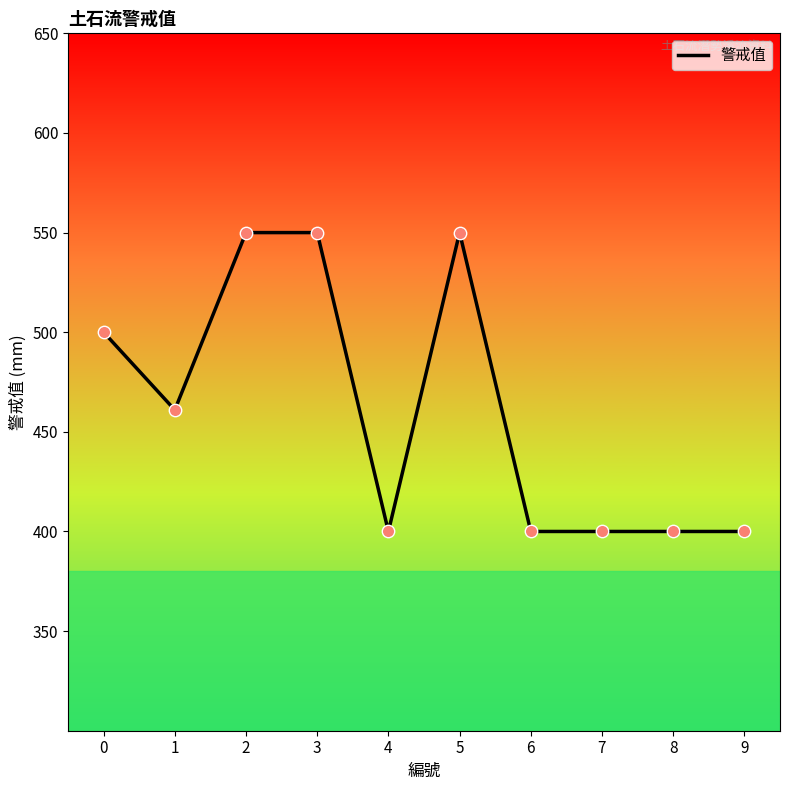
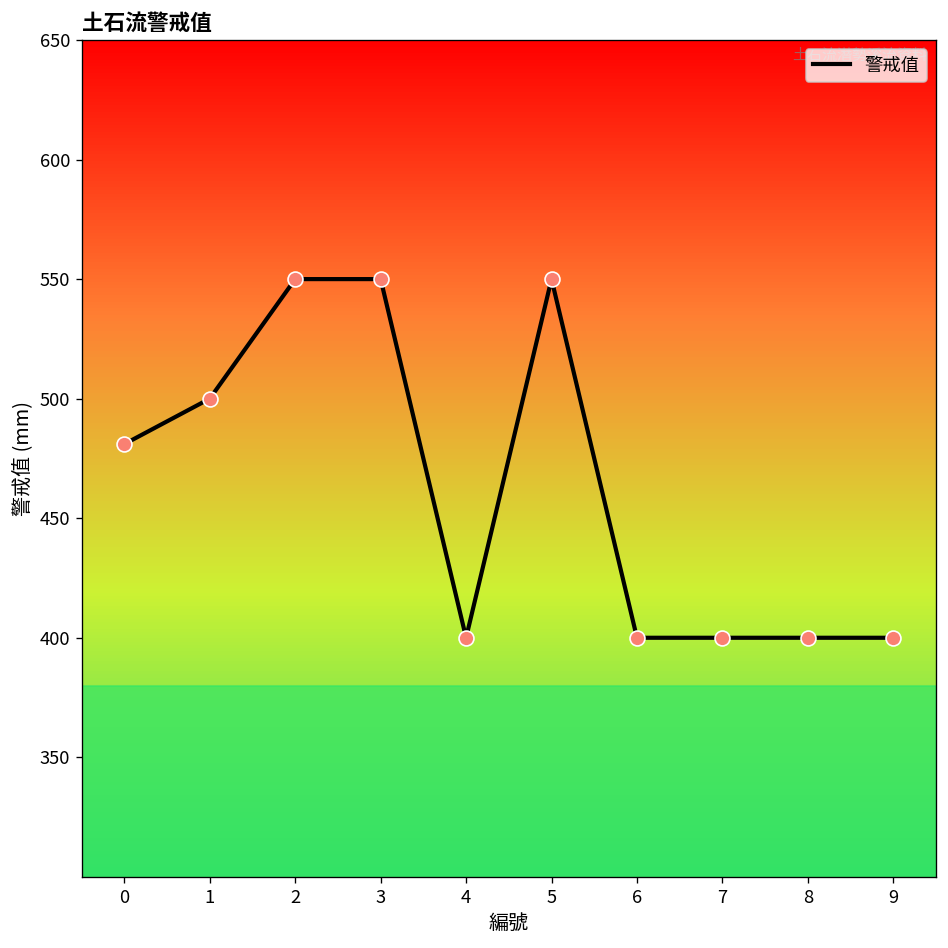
  {
-   "0": 500,
-   "1": 461,
+   "0": 481,
+   "1": 500,
    "2": 550,
    "3": 550,
    "4": 400,
    "5": 550,
    "6": 400,
    "7": 400,
    "8": 400,
    "9": 400
  }
